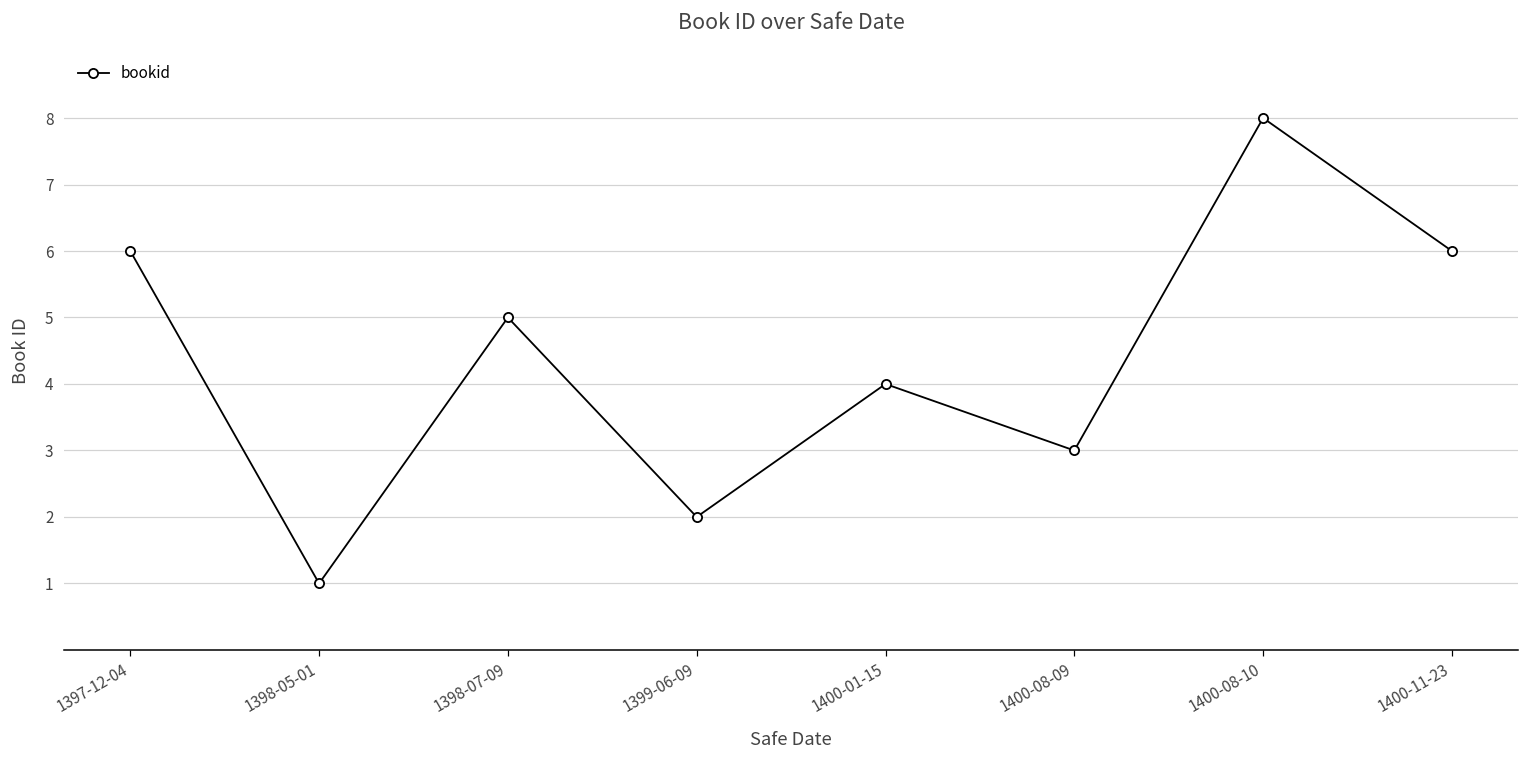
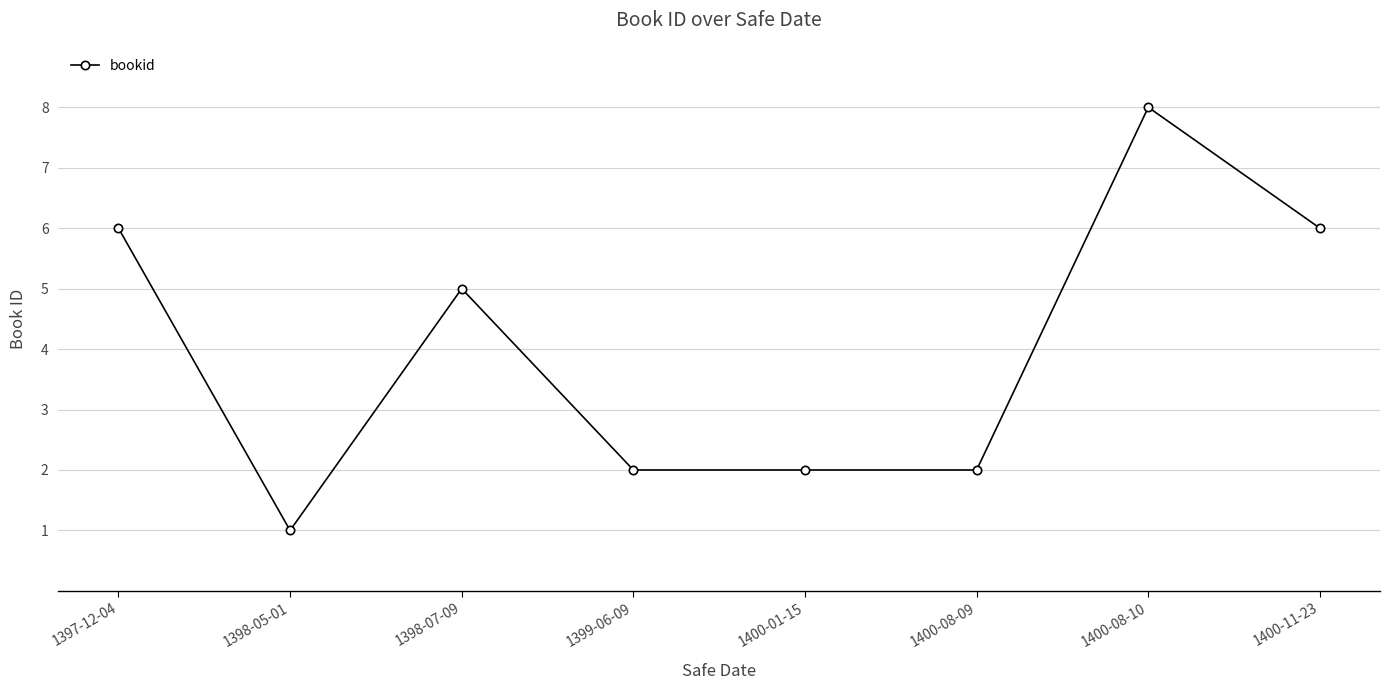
  {
    "1397-12-04": 6,
    "1398-05-01": 1,
    "1398-07-09": 5,
    "1399-06-09": 2,
-   "1400-01-15": 4,
-   "1400-08-09": 3,
+   "1400-01-15": 2,
+   "1400-08-09": 2,
    "1400-08-10": 8,
    "1400-11-23": 6
  }
